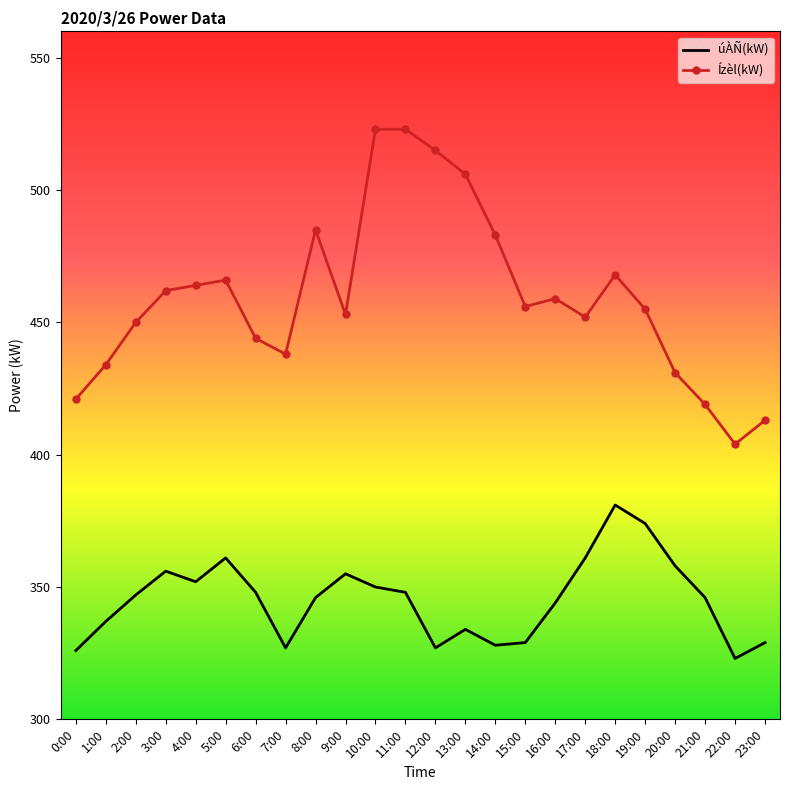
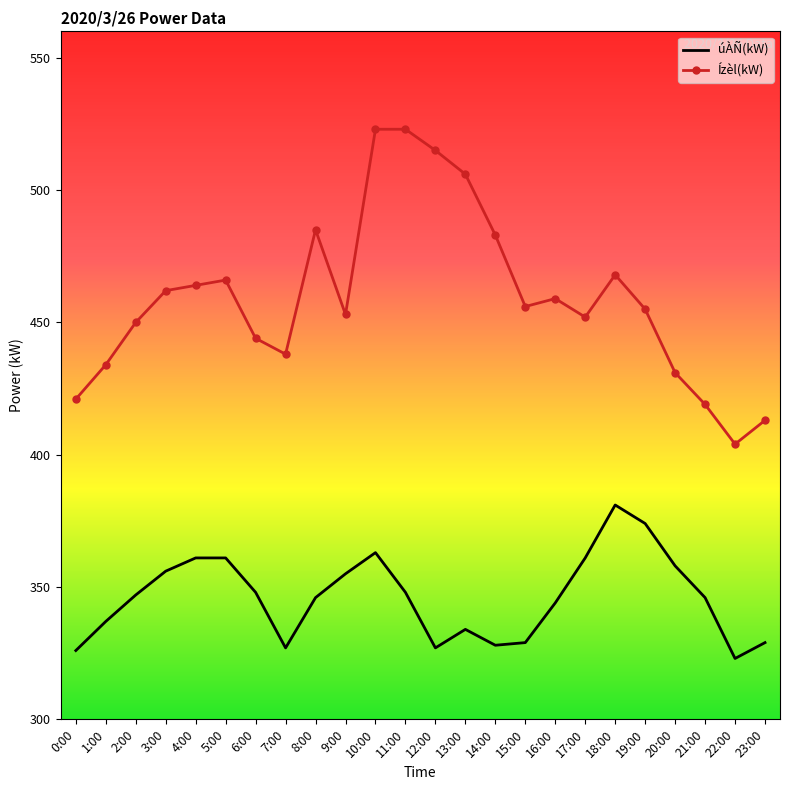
  {
    "úÀÑ(kW)": {
      "0:00": 326,
      "1:00": 337,
      "2:00": 347,
      "3:00": 356,
-     "4:00": 352,
+     "4:00": 361,
      "5:00": 361,
      "6:00": 348,
      "7:00": 327,
      "8:00": 346,
      "9:00": 355,
-     "10:00": 350,
+     "10:00": 363,
      "11:00": 348,
      "12:00": 327,
      "13:00": 334,
      "14:00": 328,
      "15:00": 329,
      "16:00": 344,
      "17:00": 361,
      "18:00": 381,
      "19:00": 374,
      "20:00": 358,
      "21:00": 346,
      "22:00": 323,
      "23:00": 329
    },
    "Ízèl(kW)": {
      "0:00": 421,
      "1:00": 434,
      "2:00": 450,
      "3:00": 462,
      "4:00": 464,
      "5:00": 466,
      "6:00": 444,
      "7:00": 438,
      "8:00": 485,
      "9:00": 453,
      "10:00": 523,
      "11:00": 523,
      "12:00": 515,
      "13:00": 506,
      "14:00": 483,
      "15:00": 456,
      "16:00": 459,
      "17:00": 452,
      "18:00": 468,
      "19:00": 455,
      "20:00": 431,
      "21:00": 419,
      "22:00": 404,
      "23:00": 413
    }
  }
